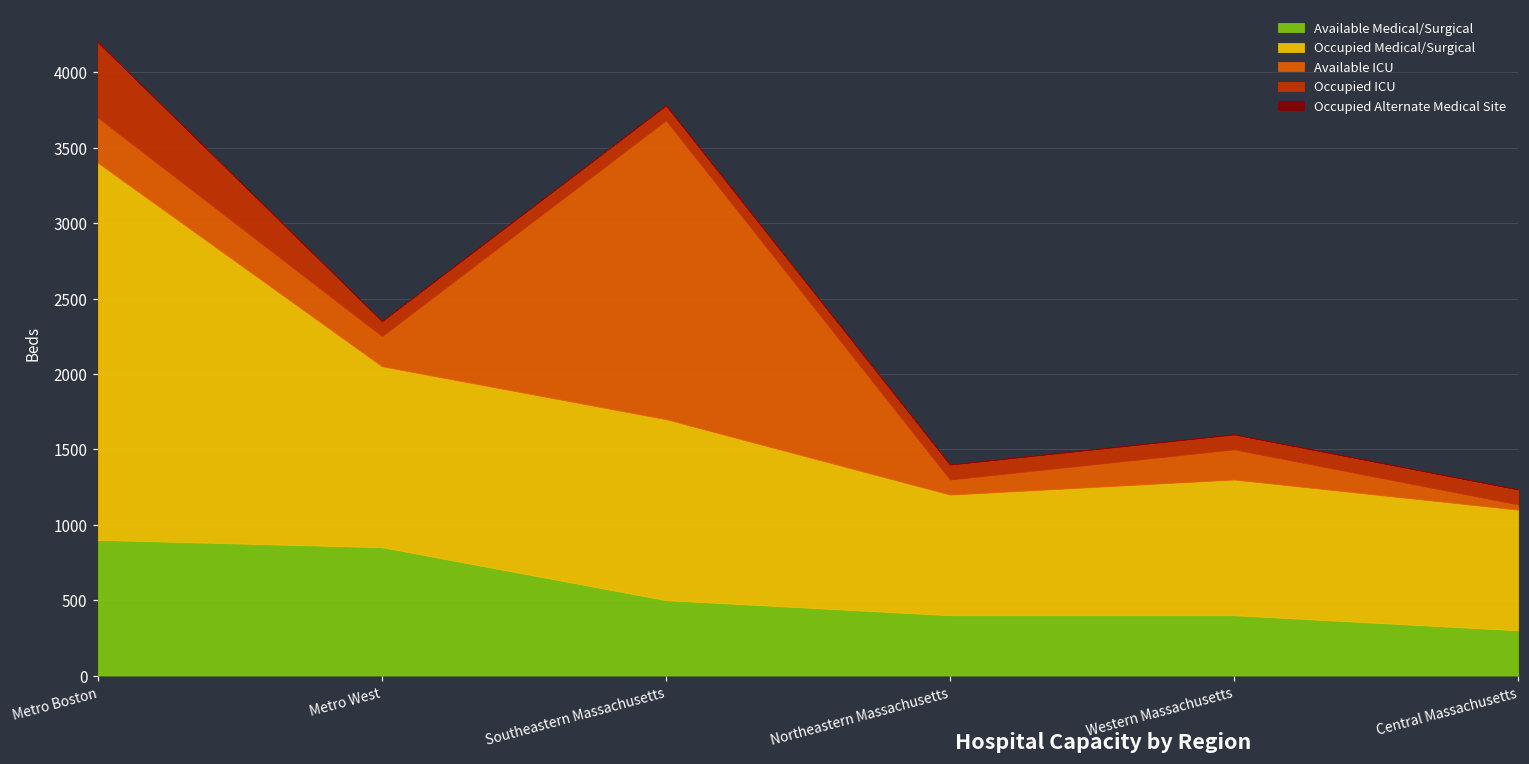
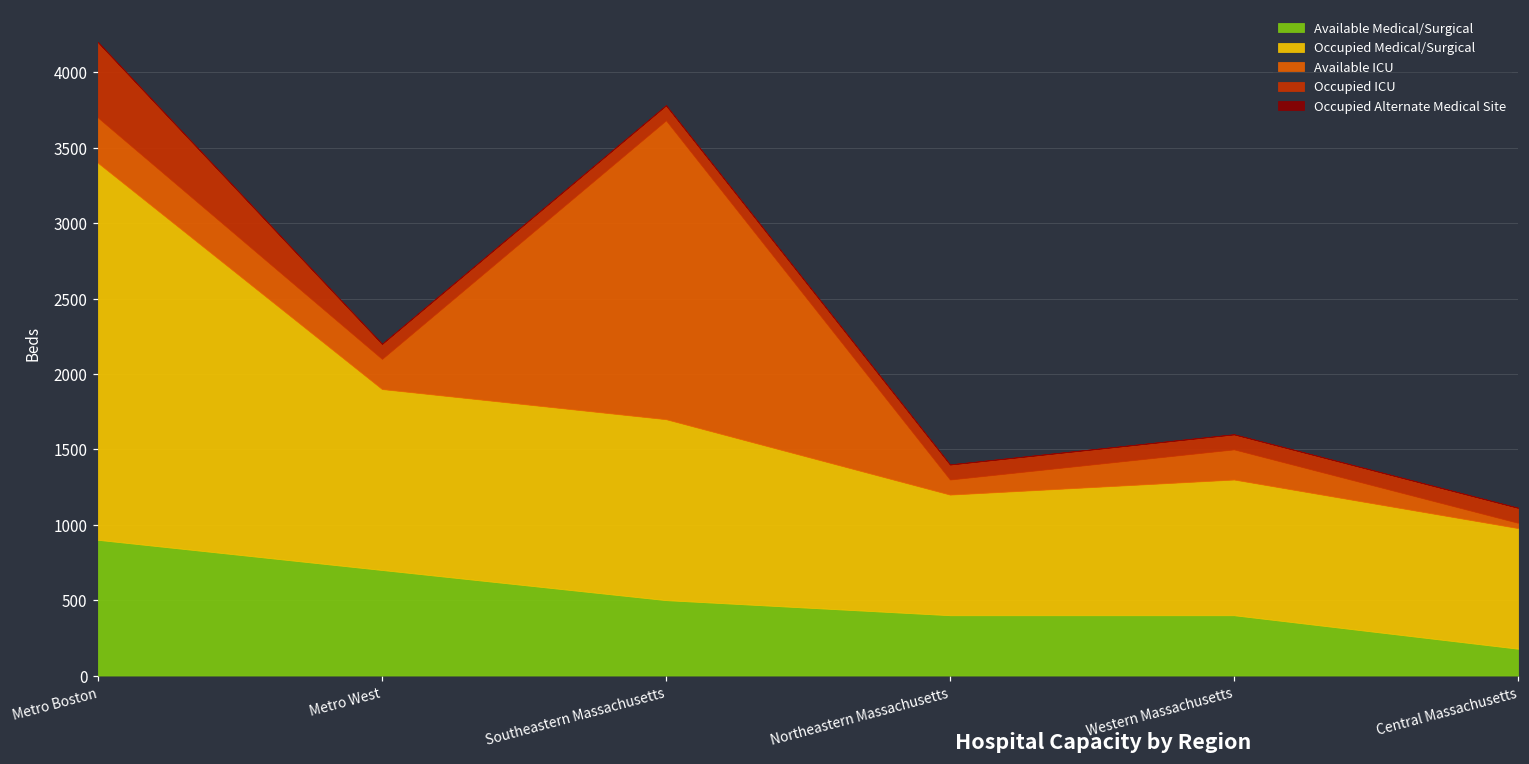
  {
    "Available Medical/Surgical": {
      "Metro Boston": 900,
-     "Metro West": 850,
+     "Metro West": 700,
      "Southeastern Massachusetts": 500,
      "Northeastern Massachusetts": 400,
      "Western Massachusetts": 400,
-     "Central Massachusetts": 300
+     "Central Massachusetts": 180
    },
    "Occupied Medical/Surgical": {
      "Metro Boston": 2500,
      "Metro West": 1200,
      "Southeastern Massachusetts": 1200,
      "Northeastern Massachusetts": 800,
      "Western Massachusetts": 900,
      "Central Massachusetts": 800
    },
    "Available ICU": {
      "Metro Boston": 300,
      "Metro West": 200,
      "Southeastern Massachusetts": 1980,
      "Northeastern Massachusetts": 100,
      "Western Massachusetts": 200,
      "Central Massachusetts": 40
    }
  }
